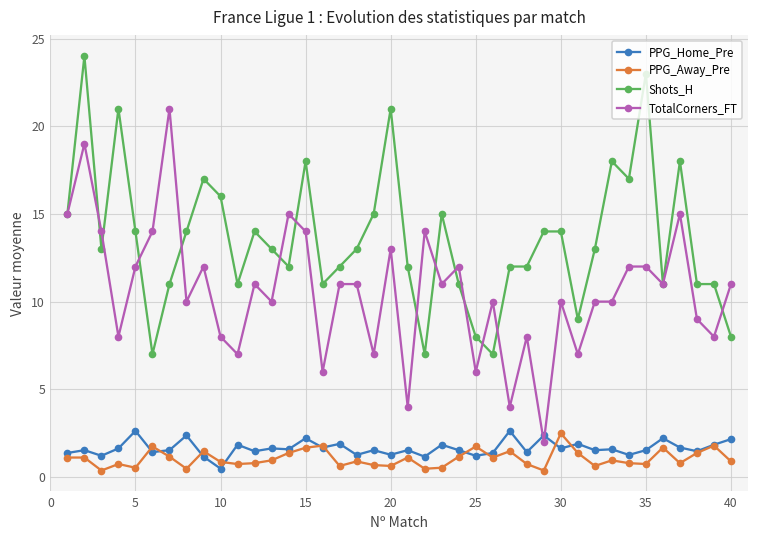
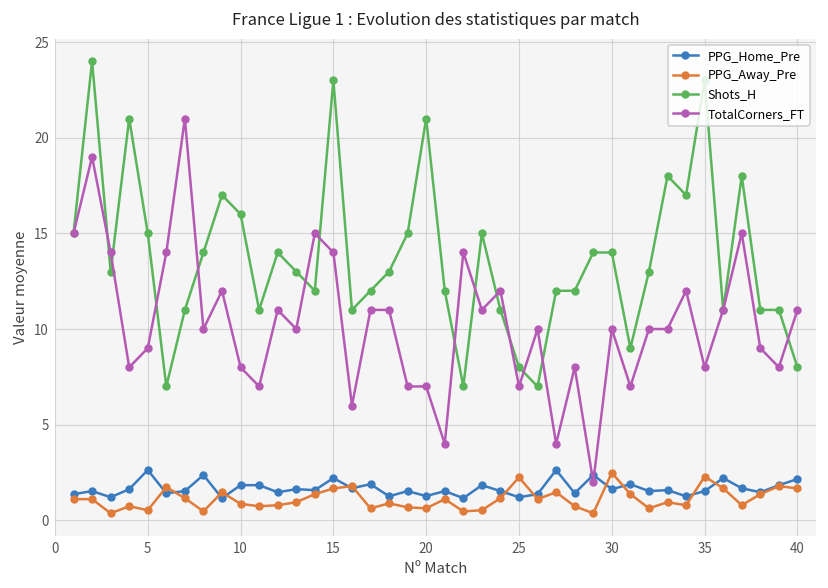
  {
    "PPG_Home_Pre": {
      "5": 2.6,
-     "10": 0.5,
+     "10": 1.8,
      "15": 2.2,
      "20": 1.3,
      "25": 1.2,
      "30": 1.6,
      "35": 1.5,
      "40": 2.2
    },
    "PPG_Away_Pre": {
      "5": 0.5,
      "10": 0.9,
      "15": 1.7,
      "20": 0.6,
-     "25": 1.7,
+     "25": 2.3,
      "30": 2.5,
-     "35": 0.7,
-     "40": 0.9
+     "35": 2.3,
+     "40": 1.7
    },
    "Shots_H": {
-     "5": 14,
+     "5": 15,
      "10": 16,
-     "15": 18,
+     "15": 23,
      "20": 21,
      "25": 8,
      "30": 14,
      "40": 8
    },
    "TotalCorners_FT": {
-     "5": 12,
+     "5": 9,
      "10": 8,
      "15": 14,
-     "20": 13,
-     "25": 6,
+     "20": 7,
+     "25": 7,
      "30": 10,
-     "35": 12,
+     "35": 8,
      "40": 11
    }
  }
